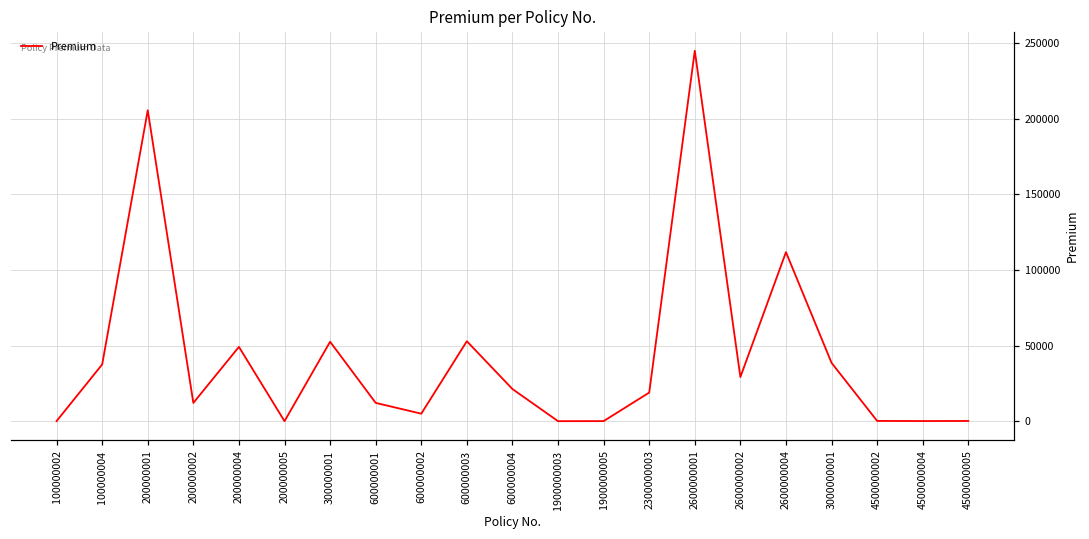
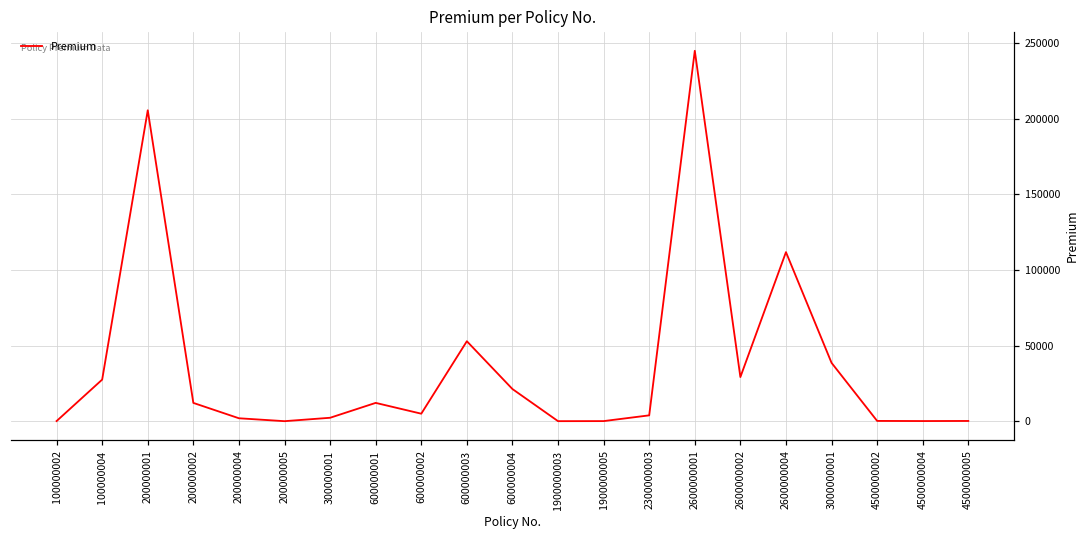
  {
    "100000002": 0,
-   "100000004": 38000,
+   "100000004": 28000,
    "200000001": 206000,
    "200000002": 12000,
-   "200000004": 49000,
+   "200000004": 2000,
    "200000005": 0,
-   "300000001": 53000,
+   "300000001": 2000,
    "600000001": 12000,
    "600000002": 5000,
    "600000003": 53000,
    "600000004": 21000,
    "1900000003": 0,
    "1900000005": 0,
-   "2300000003": 19000,
+   "2300000003": 4000,
    "2600000001": 245000,
    "2600000002": 29000,
    "2600000004": 112000,
    "3000000001": 39000,
    "4500000002": 0,
    "4500000004": 0,
    "4500000005": 0
  }
